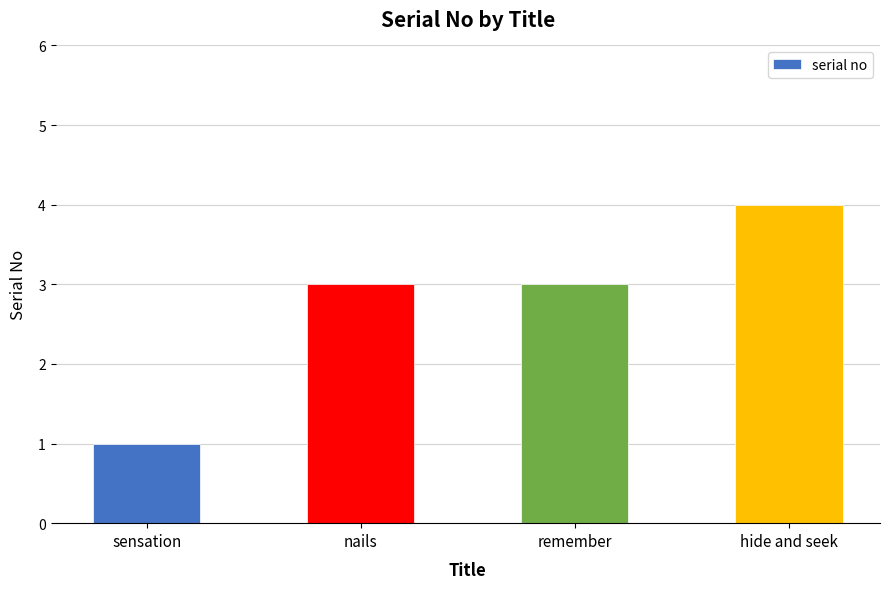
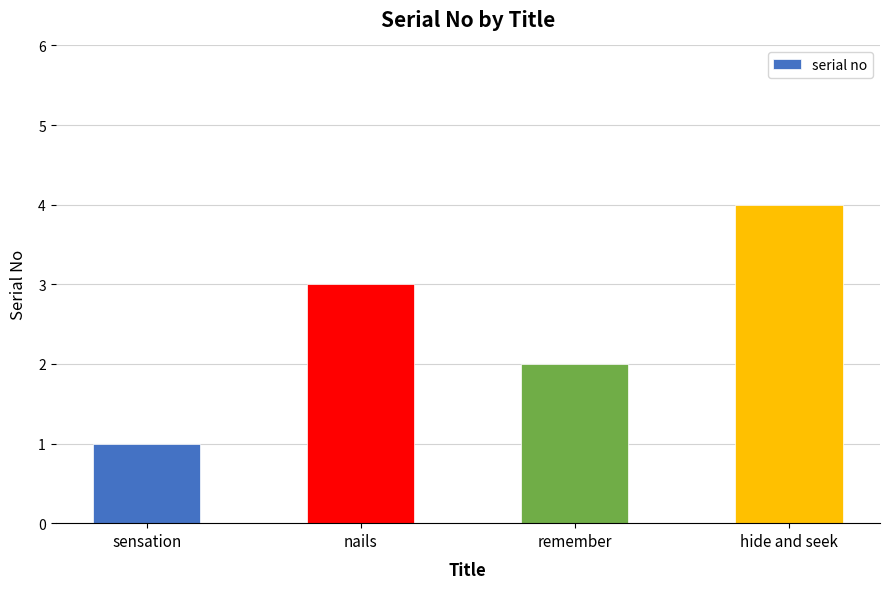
  {
    "sensation": 1,
    "nails": 3,
-   "remember": 3,
+   "remember": 2,
    "hide and seek": 4
  }
